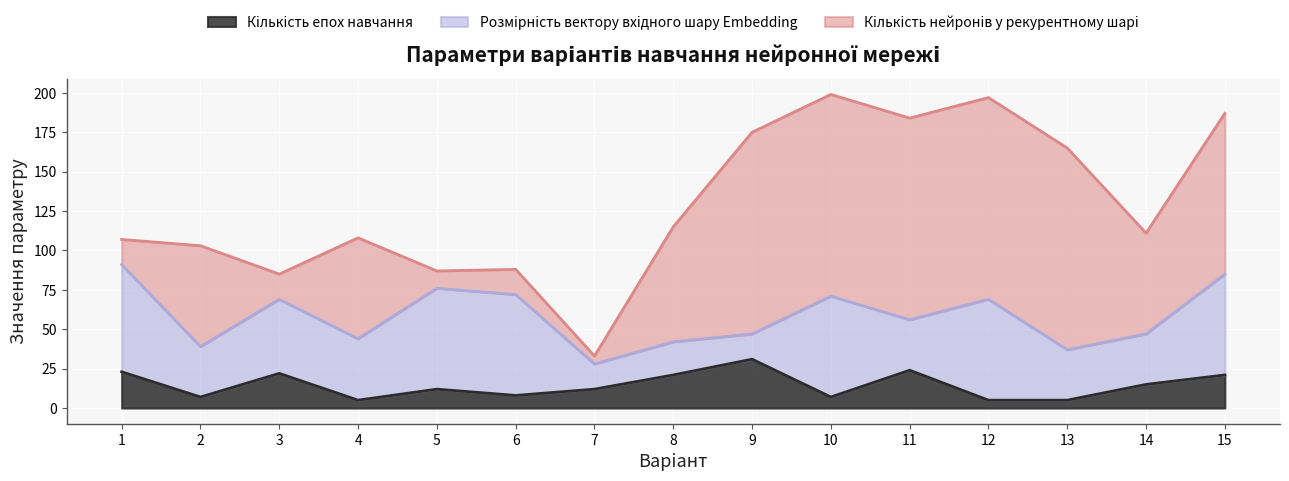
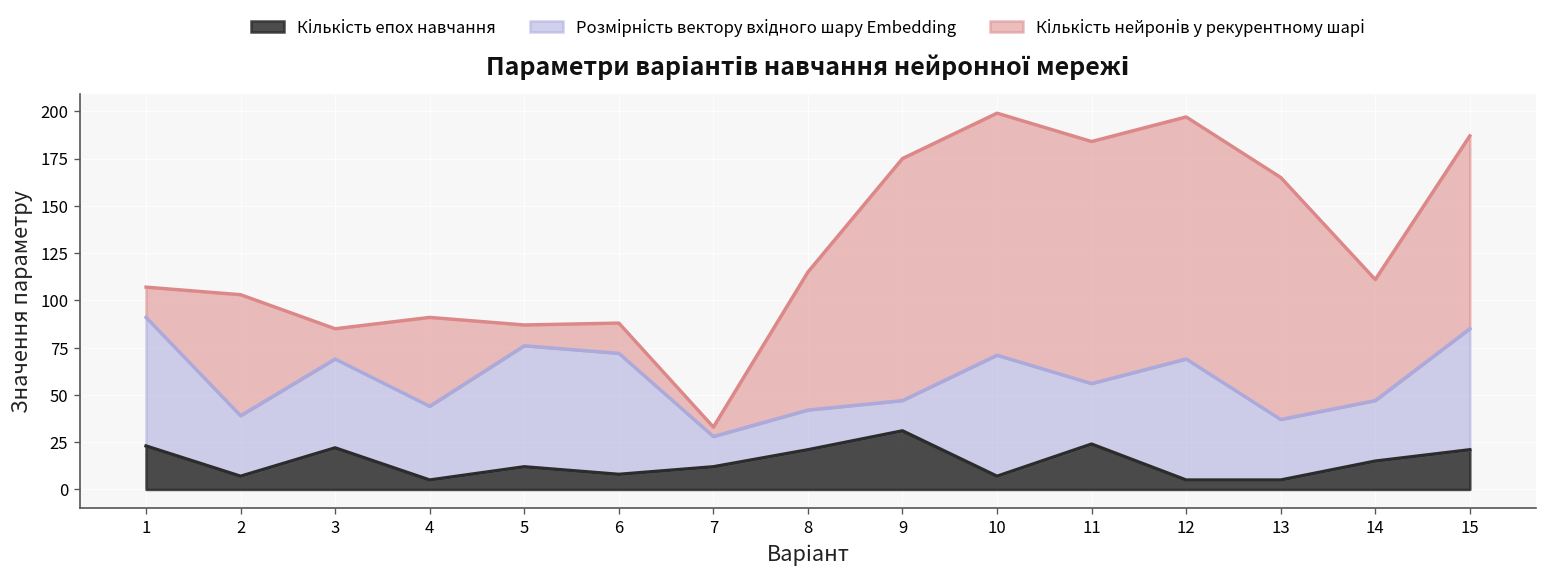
  {
    "Кількість епох навчання": {
      "1": 23,
      "2": 7,
      "3": 22,
      "4": 5,
      "5": 12,
      "6": 8,
      "7": 12,
      "8": 21,
      "9": 31,
      "10": 7,
      "11": 24,
      "12": 5,
      "13": 5,
      "14": 15,
      "15": 21
    },
    "Розмірність вектору вхідного шару Embedding": {
      "1": 68,
      "2": 32,
      "3": 47,
      "4": 39,
      "5": 64,
      "6": 64,
      "7": 16,
      "8": 21,
      "9": 16,
      "10": 64,
      "11": 32,
      "12": 64,
      "13": 32,
      "14": 32,
      "15": 64
    },
    "Кількість нейронів у рекурентному шарі": {
      "1": 16,
      "2": 64,
      "3": 16,
-     "4": 64,
+     "4": 47,
      "5": 11,
      "6": 16,
      "7": 5,
      "8": 73,
      "9": 128,
      "10": 128,
      "11": 128,
      "12": 128,
      "13": 128,
      "14": 64,
      "15": 102
    }
  }
